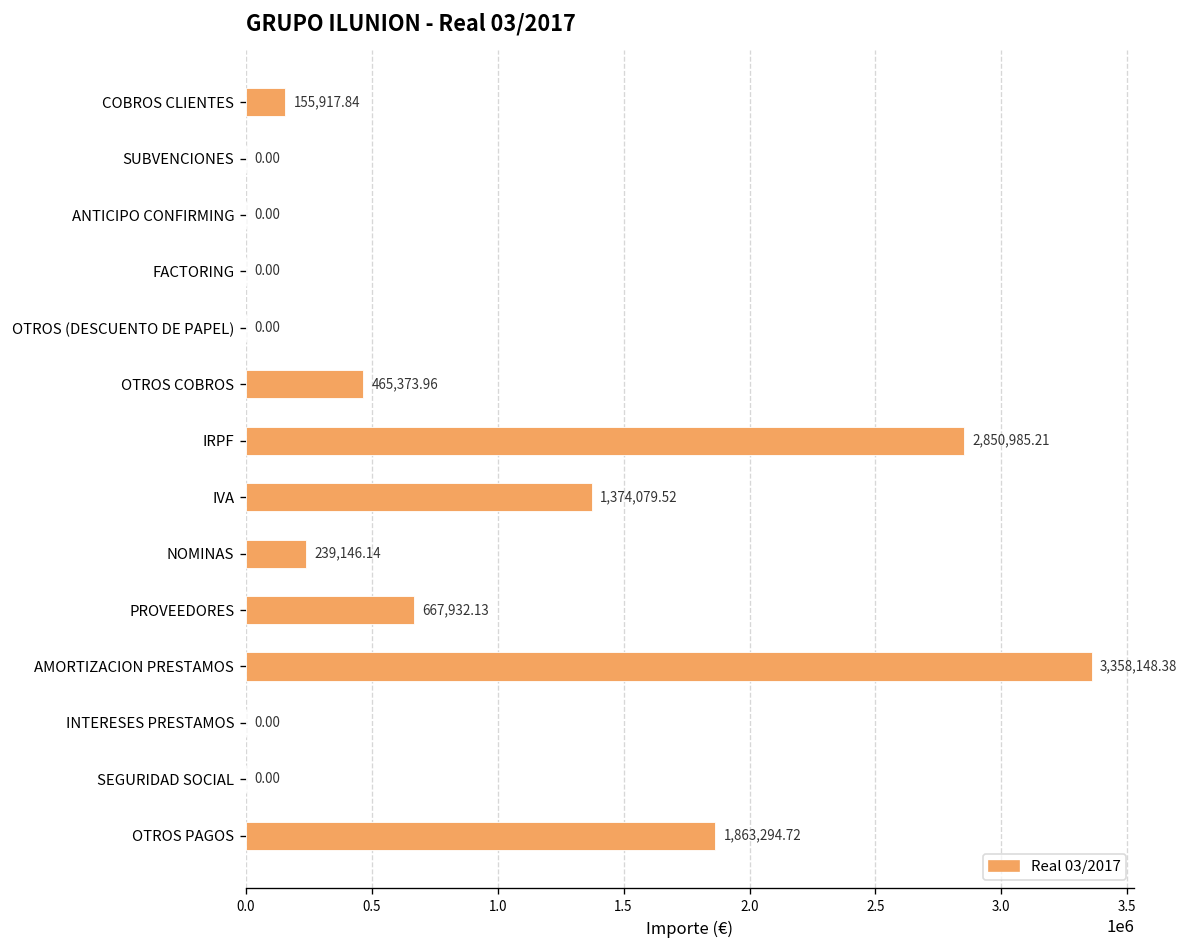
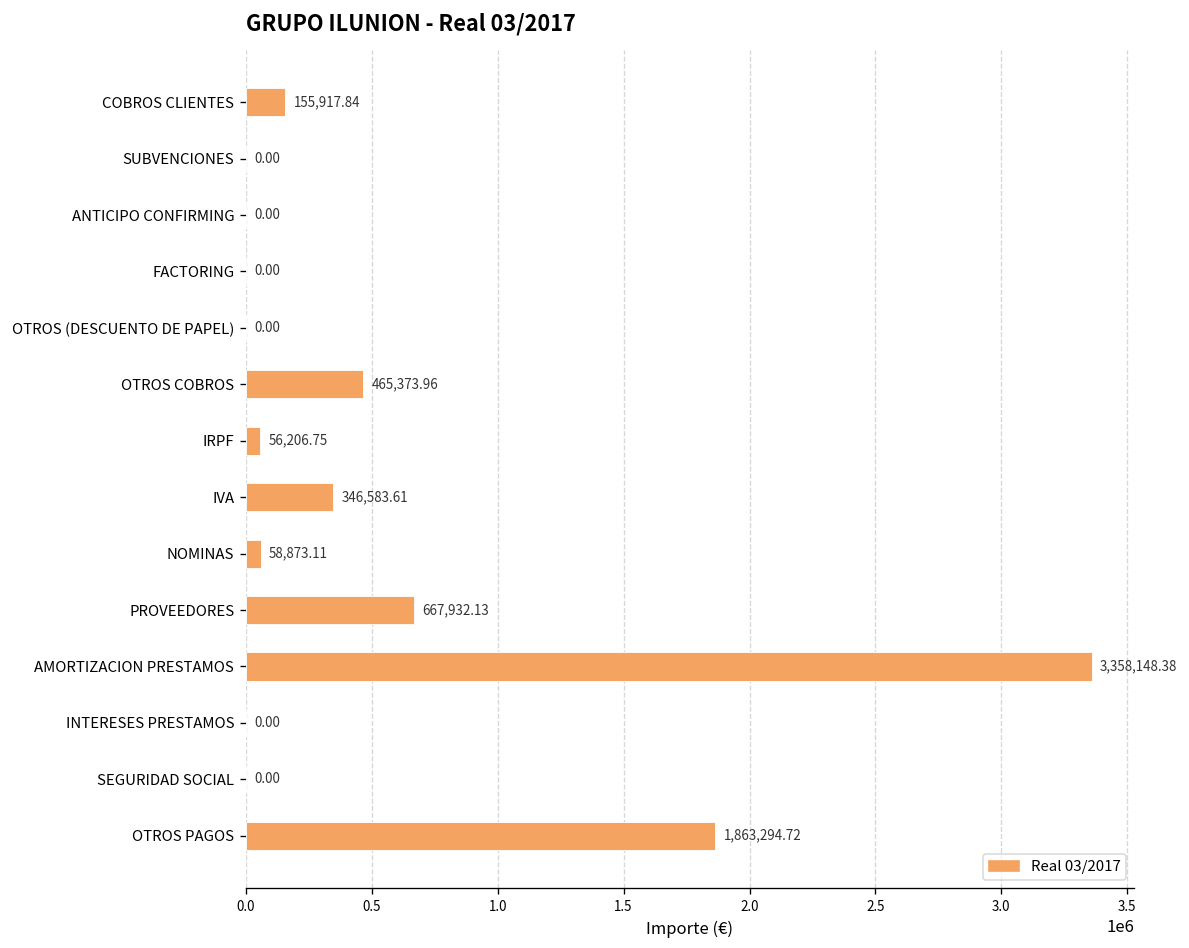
  {
    "COBROS CLIENTES": "155,917.84",
    "SUBVENCIONES": "0.00",
    "ANTICIPO CONFIRMING": "0.00",
    "FACTORING": "0.00",
    "OTROS (DESCUENTO DE PAPEL)": "0.00",
    "OTROS COBROS": "465,373.96",
-   "IRPF": "2,850,985.21",
-   "IVA": "1,374,079.52",
-   "NOMINAS": "239,146.14",
+   "IRPF": "56,206.75",
+   "IVA": "346,583.61",
+   "NOMINAS": "58,873.11",
    "PROVEEDORES": "667,932.13",
    "AMORTIZACION PRESTAMOS": "3,358,148.38",
    "INTERESES PRESTAMOS": "0.00",
    "SEGURIDAD SOCIAL": "0.00",
    "OTROS PAGOS": "1,863,294.72"
  }
